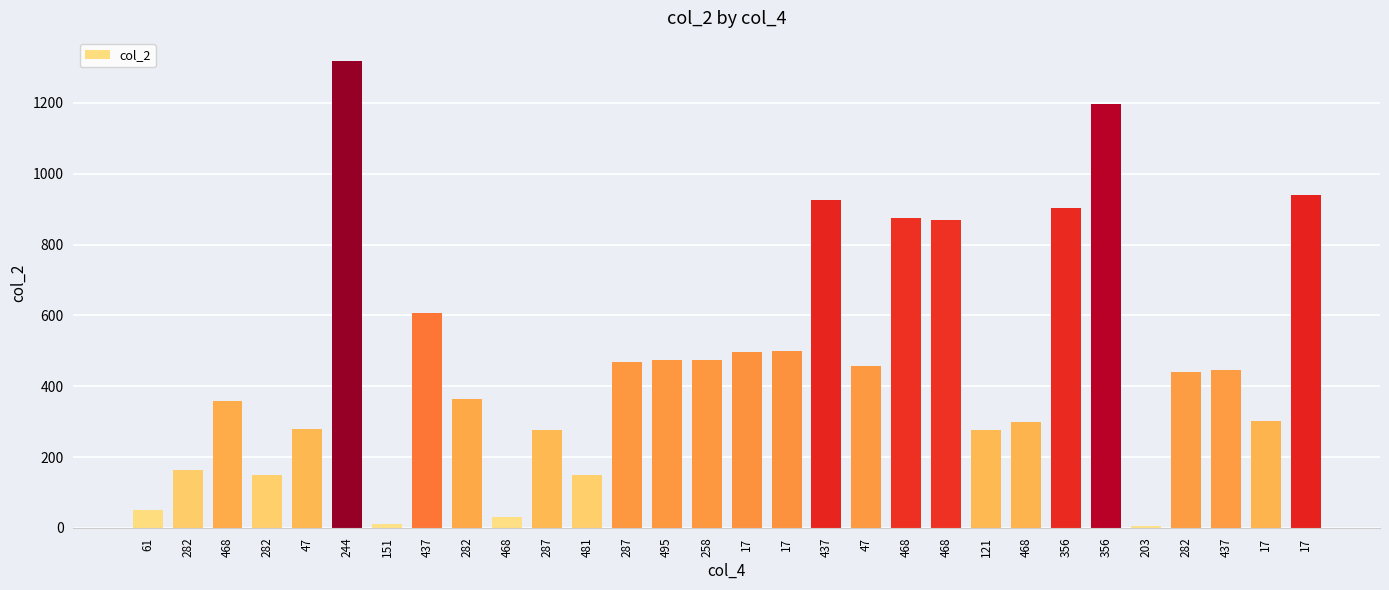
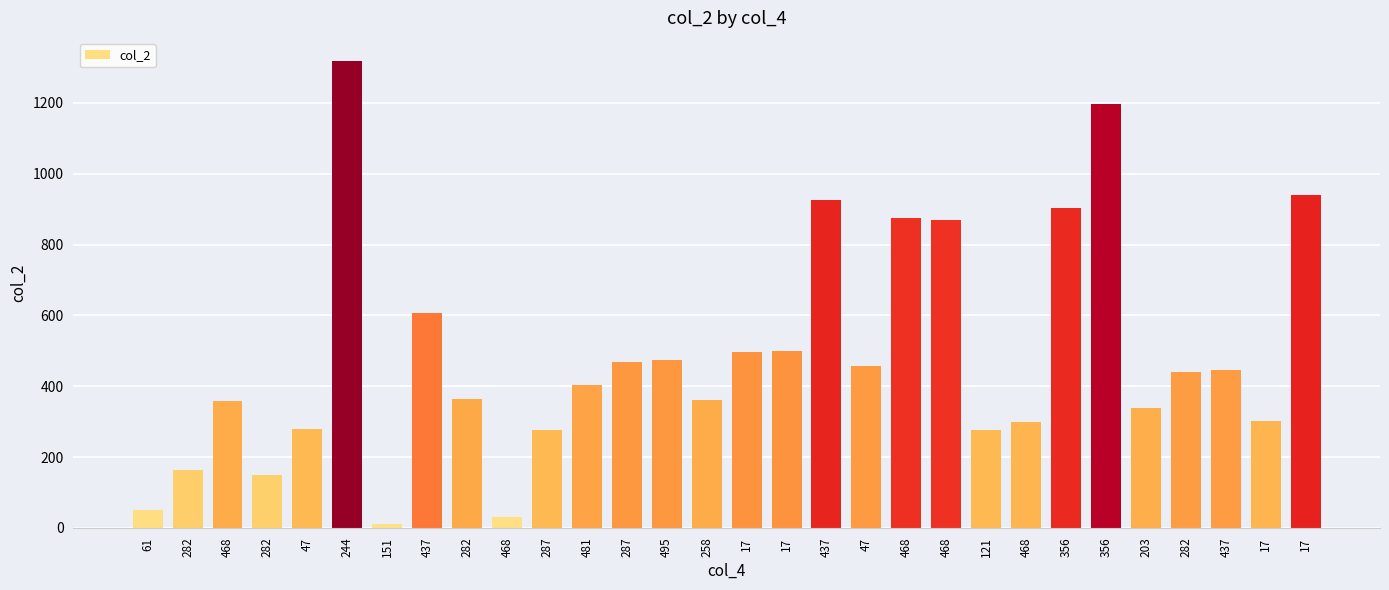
  {
    "61": 50,
    "244": 1320,
    "151": 10,
-   "481": 150,
+   "481": 400,
    "495": 470,
-   "258": 480,
+   "258": 360,
    "121": 280,
-   "203": 10
+   "203": 340
  }
